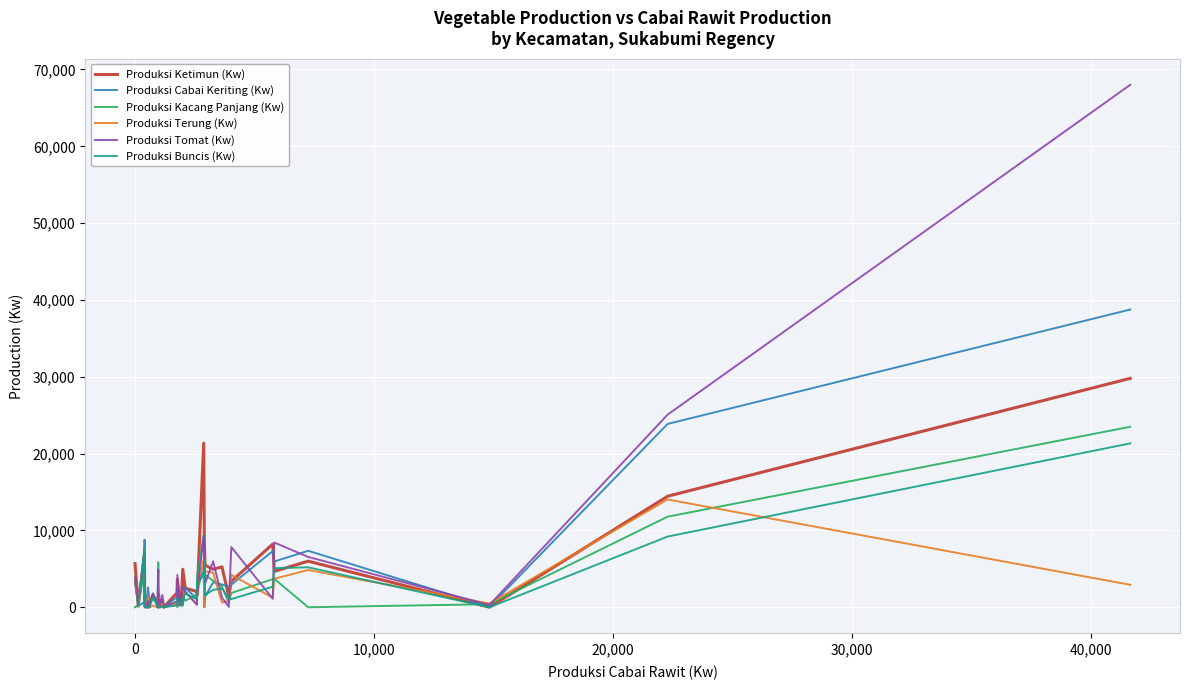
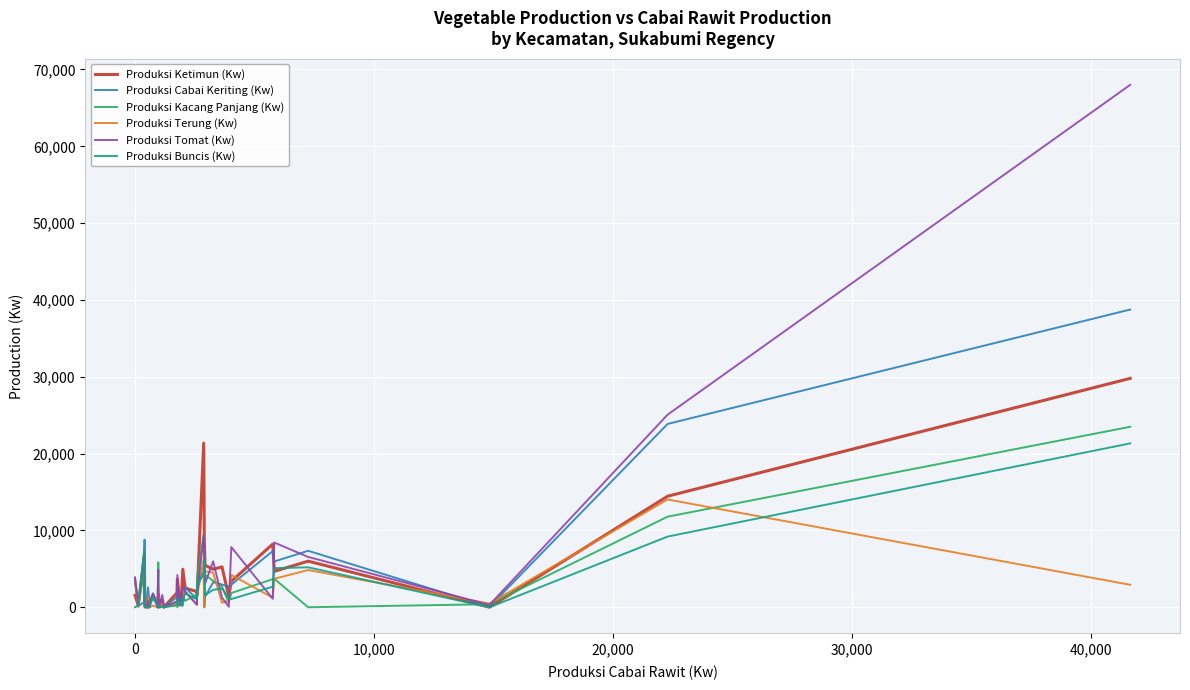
  {
    "Produksi Ketimun (Kw)": {
-     "0": "6,000"
+     "0": "2,000"
    }
  }
